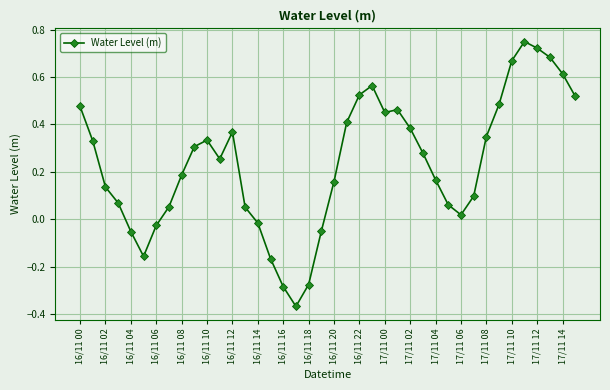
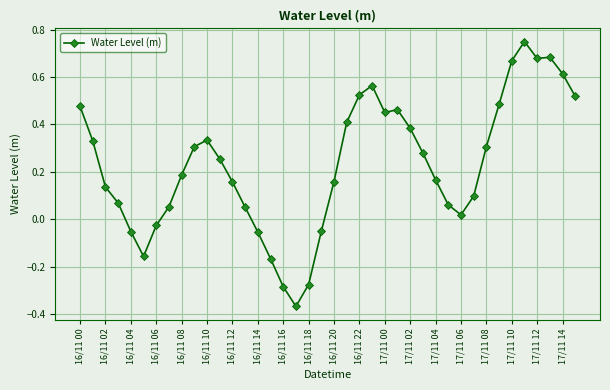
  {
    "16/11 00": 0.48,
    "16/11 02": 0.14,
    "16/11 04": -0.05,
    "16/11 06": -0.03,
    "16/11 08": 0.19,
    "16/11 10": 0.33,
-   "16/11 12": 0.37,
-   "16/11 14": -0.02,
+   "16/11 12": 0.16,
+   "16/11 14": -0.05,
    "16/11 16": -0.28,
    "16/11 18": -0.28,
    "16/11 20": 0.16,
    "16/11 22": 0.52,
    "17/11 00": 0.45,
    "17/11 02": 0.38,
    "17/11 04": 0.17,
    "17/11 06": 0.02,
-   "17/11 08": 0.35,
+   "17/11 08": 0.31,
    "17/11 10": 0.67,
-   "17/11 12": 0.72,
+   "17/11 12": 0.68,
    "17/11 14": 0.61
  }
